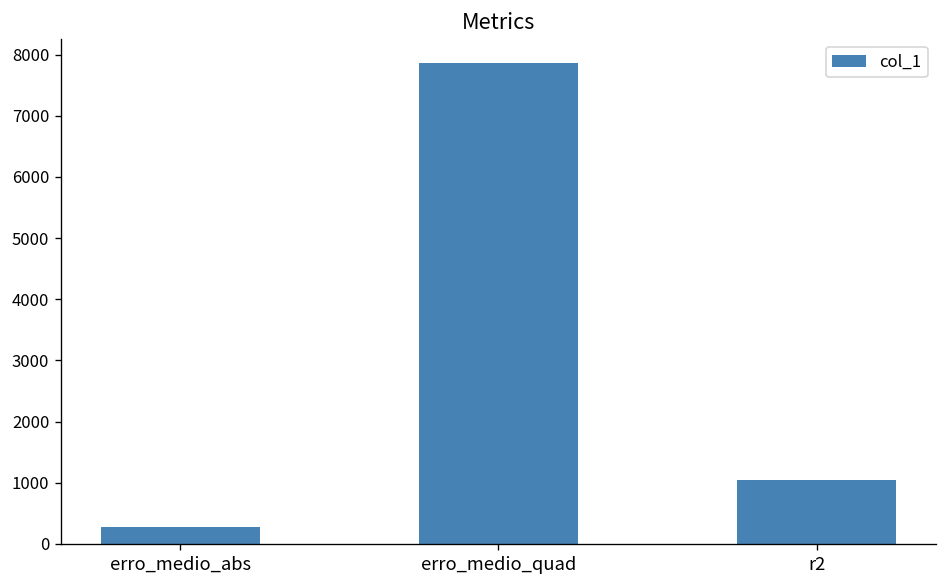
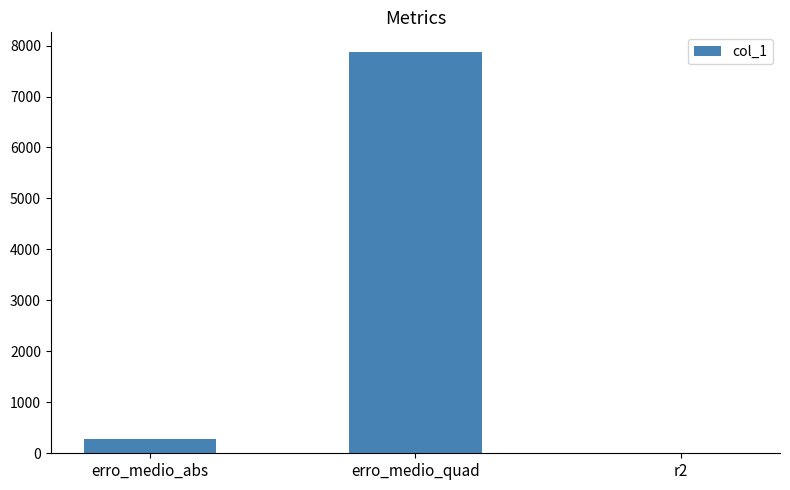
  {
    "erro_medio_abs": 300,
    "erro_medio_quad": 7900,
-   "r2": 1100
+   "r2": 0
  }
